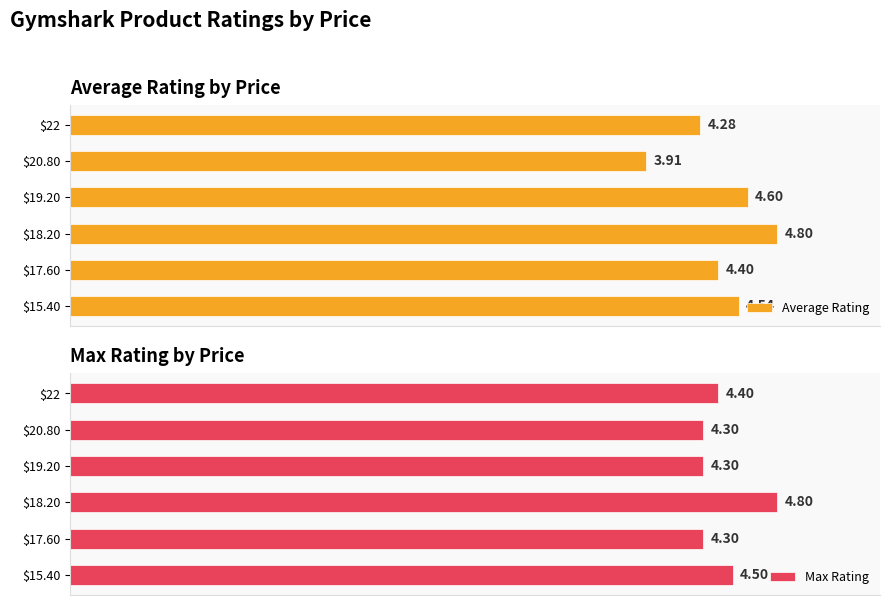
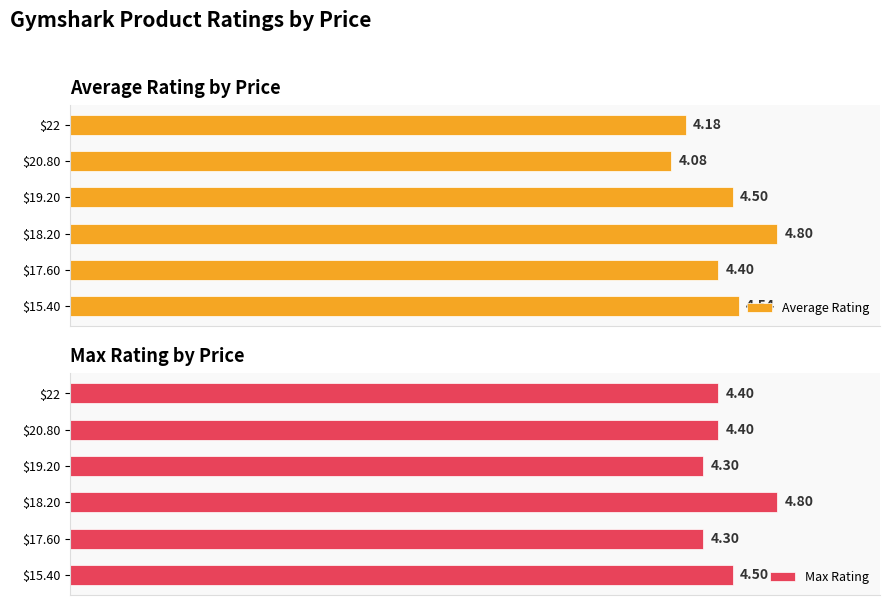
  {
    "Average Rating by Price": {
-     "$22": 4.28,
-     "$20.80": 3.91,
-     "$19.20": 4.60,
+     "$22": 4.18,
+     "$20.80": 4.08,
+     "$19.20": 4.50,
      "$18.20": 4.80,
      "$17.60": 4.40,
      "$15.40": 4.54
    },
    "Max Rating by Price": {
      "$22": 4.40,
-     "$20.80": 4.30,
+     "$20.80": 4.40,
      "$19.20": 4.30,
      "$18.20": 4.80,
      "$17.60": 4.30,
      "$15.40": 4.50
    }
  }
